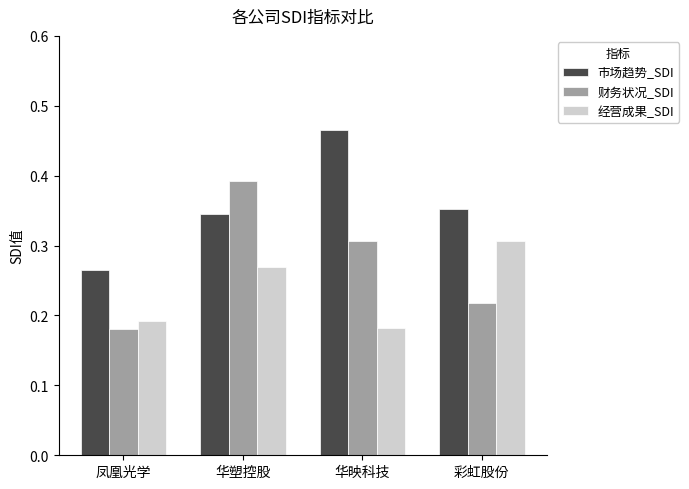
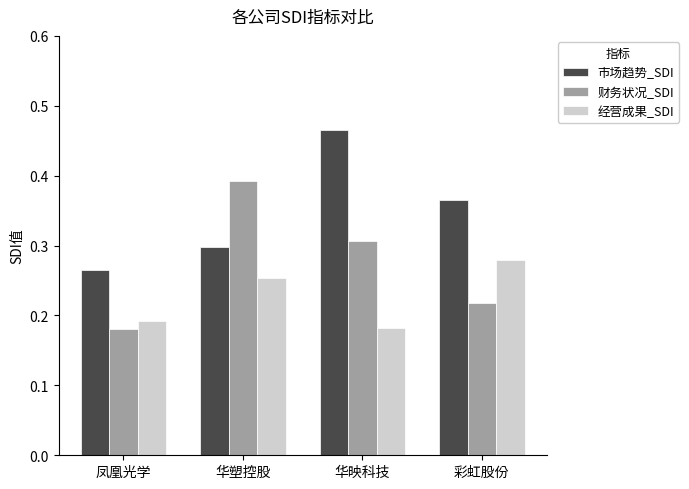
  {
    "市场趋势_SDI": {
      "凤凰光学": 0.26,
-     "华塑控股": 0.35,
+     "华塑控股": 0.30,
      "华映科技": 0.47,
-     "彩虹股份": 0.35
+     "彩虹股份": 0.36
    },
    "财务状况_SDI": {
      "凤凰光学": 0.18,
      "华塑控股": 0.39,
      "华映科技": 0.31,
      "彩虹股份": 0.22
    },
    "经营成果_SDI": {
      "凤凰光学": 0.19,
-     "华塑控股": 0.27,
+     "华塑控股": 0.25,
      "华映科技": 0.18,
-     "彩虹股份": 0.31
+     "彩虹股份": 0.28
    }
  }
